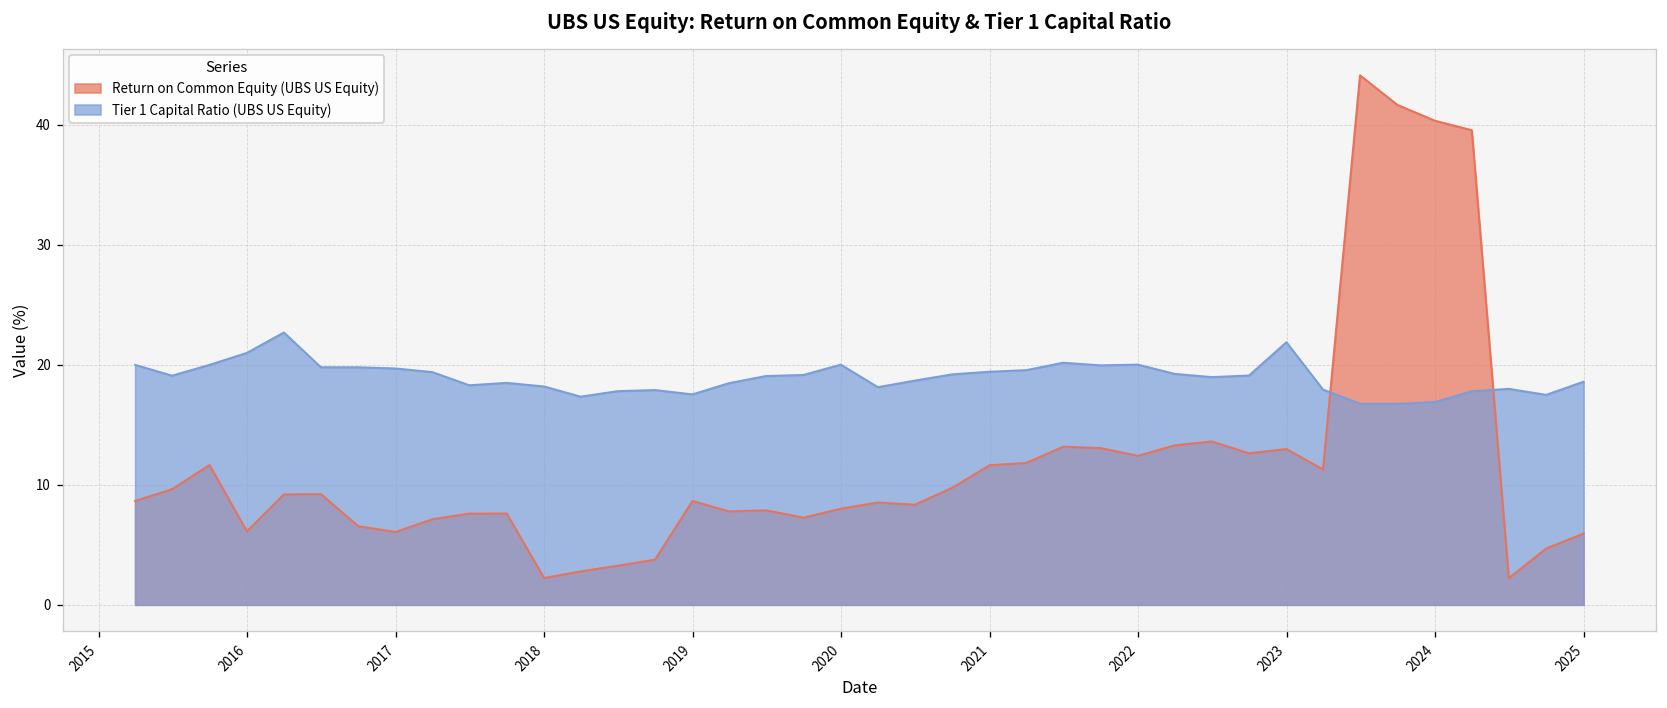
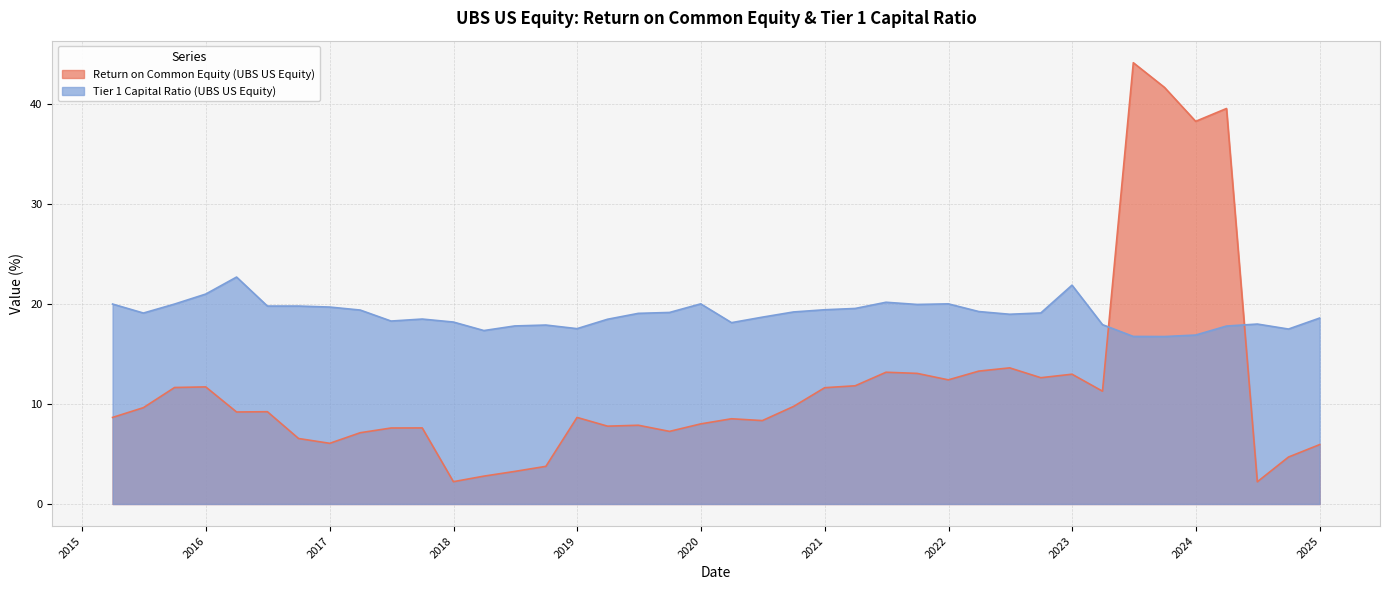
  {
    "Return on Common Equity (UBS US Equity)": {
-     "2016": 6,
+     "2016": 12,
      "2017": 6,
      "2018": 2,
      "2019": 9,
      "2020": 8,
      "2021": 12,
      "2022": 12,
      "2023": 13,
-     "2024": 40,
+     "2024": 38,
      "2025": 6
    },
    "Tier 1 Capital Ratio (UBS US Equity)": {
      "2016": 21,
      "2017": 20,
      "2018": 18,
      "2019": 18,
      "2020": 20,
      "2021": 19,
      "2022": 20,
      "2023": 22,
      "2024": 17,
      "2025": 19
    }
  }
